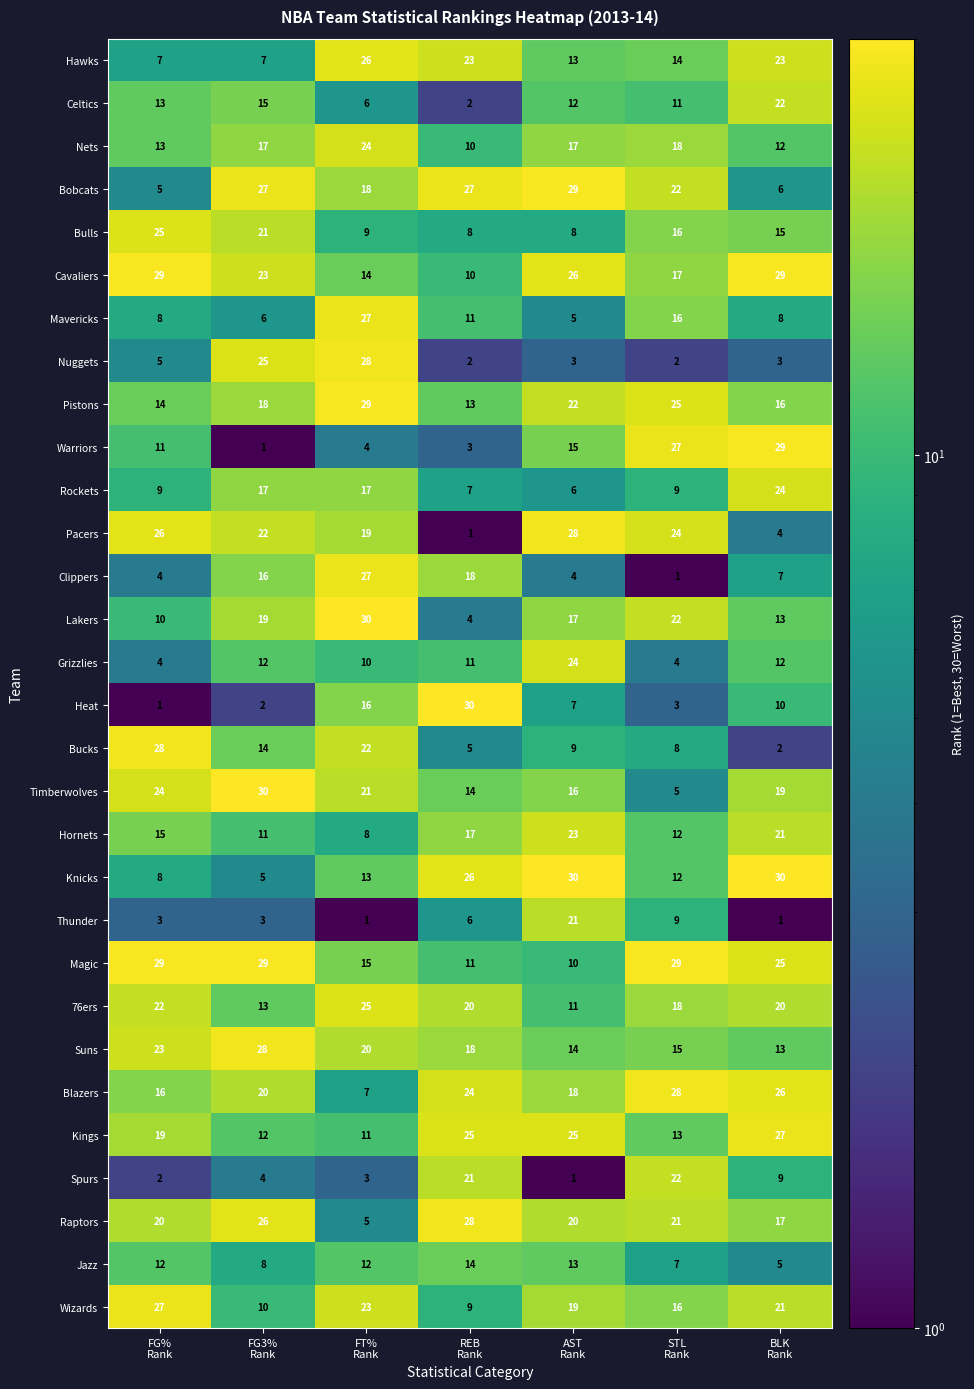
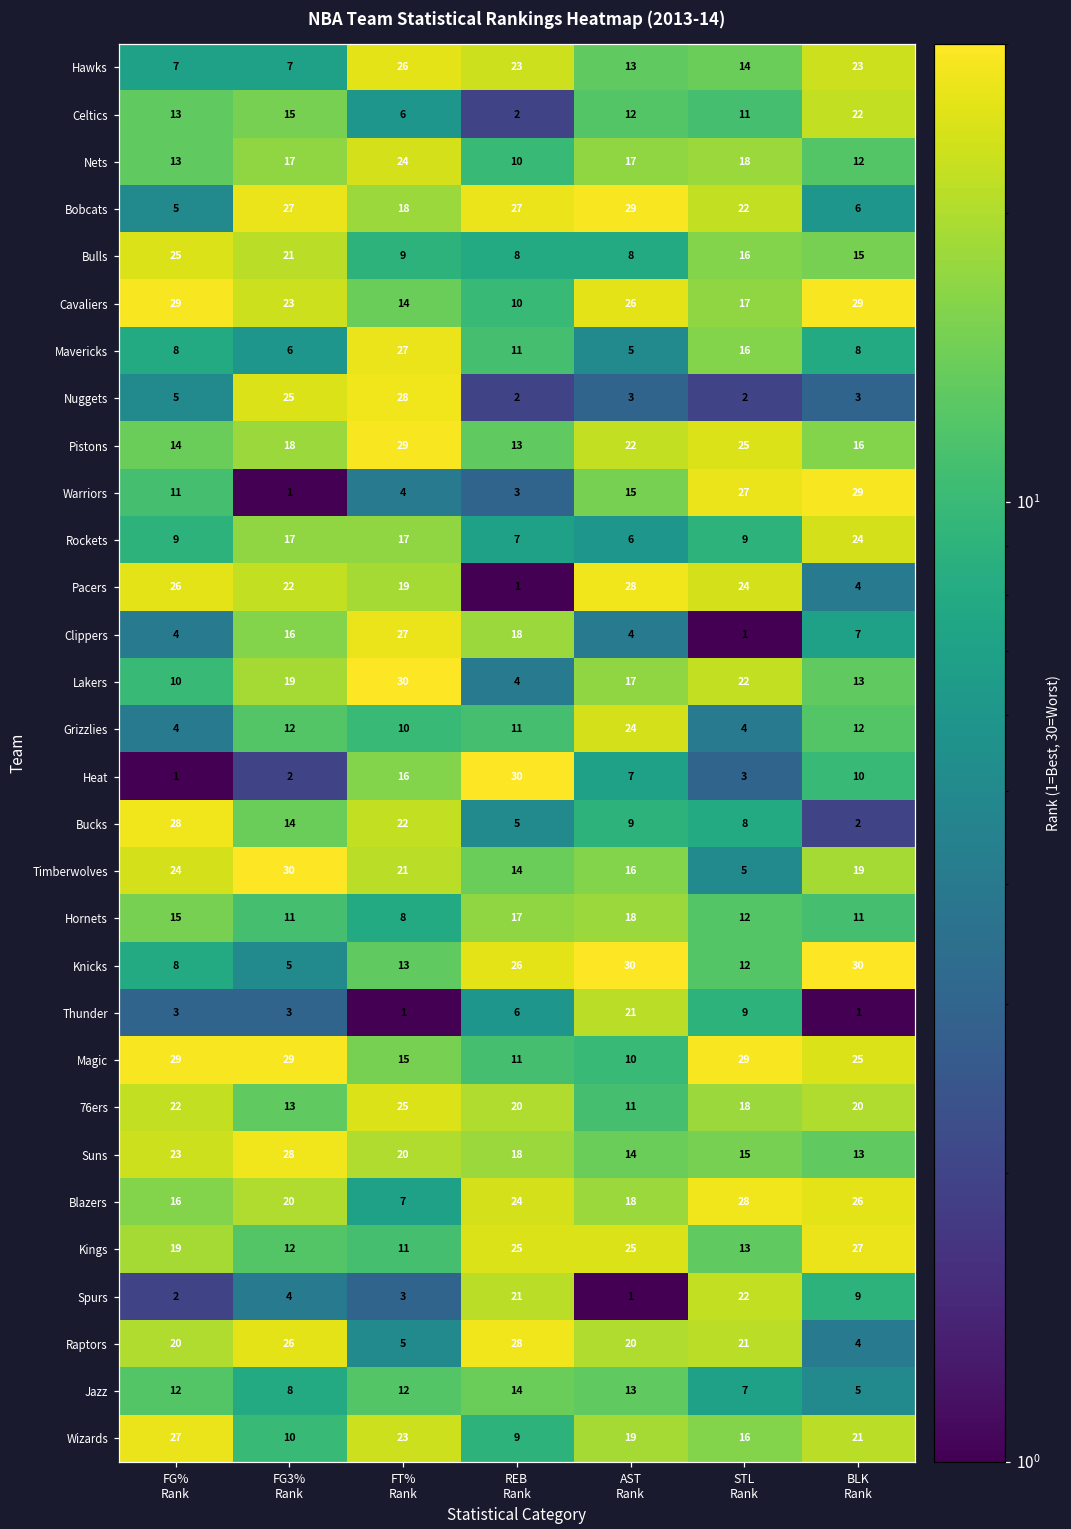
  {
    "Hornets": {
      "FG% Rank": 15,
      "FG3% Rank": 11,
      "FT% Rank": 8,
      "REB Rank": 17,
-     "AST Rank": 23,
+     "AST Rank": 18,
      "STL Rank": 12,
-     "BLK Rank": 21
+     "BLK Rank": 11
    },
    "Raptors": {
      "FG% Rank": 20,
      "FG3% Rank": 26,
      "FT% Rank": 5,
      "REB Rank": 28,
      "AST Rank": 20,
      "STL Rank": 21,
-     "BLK Rank": 17
+     "BLK Rank": 4
    }
  }
